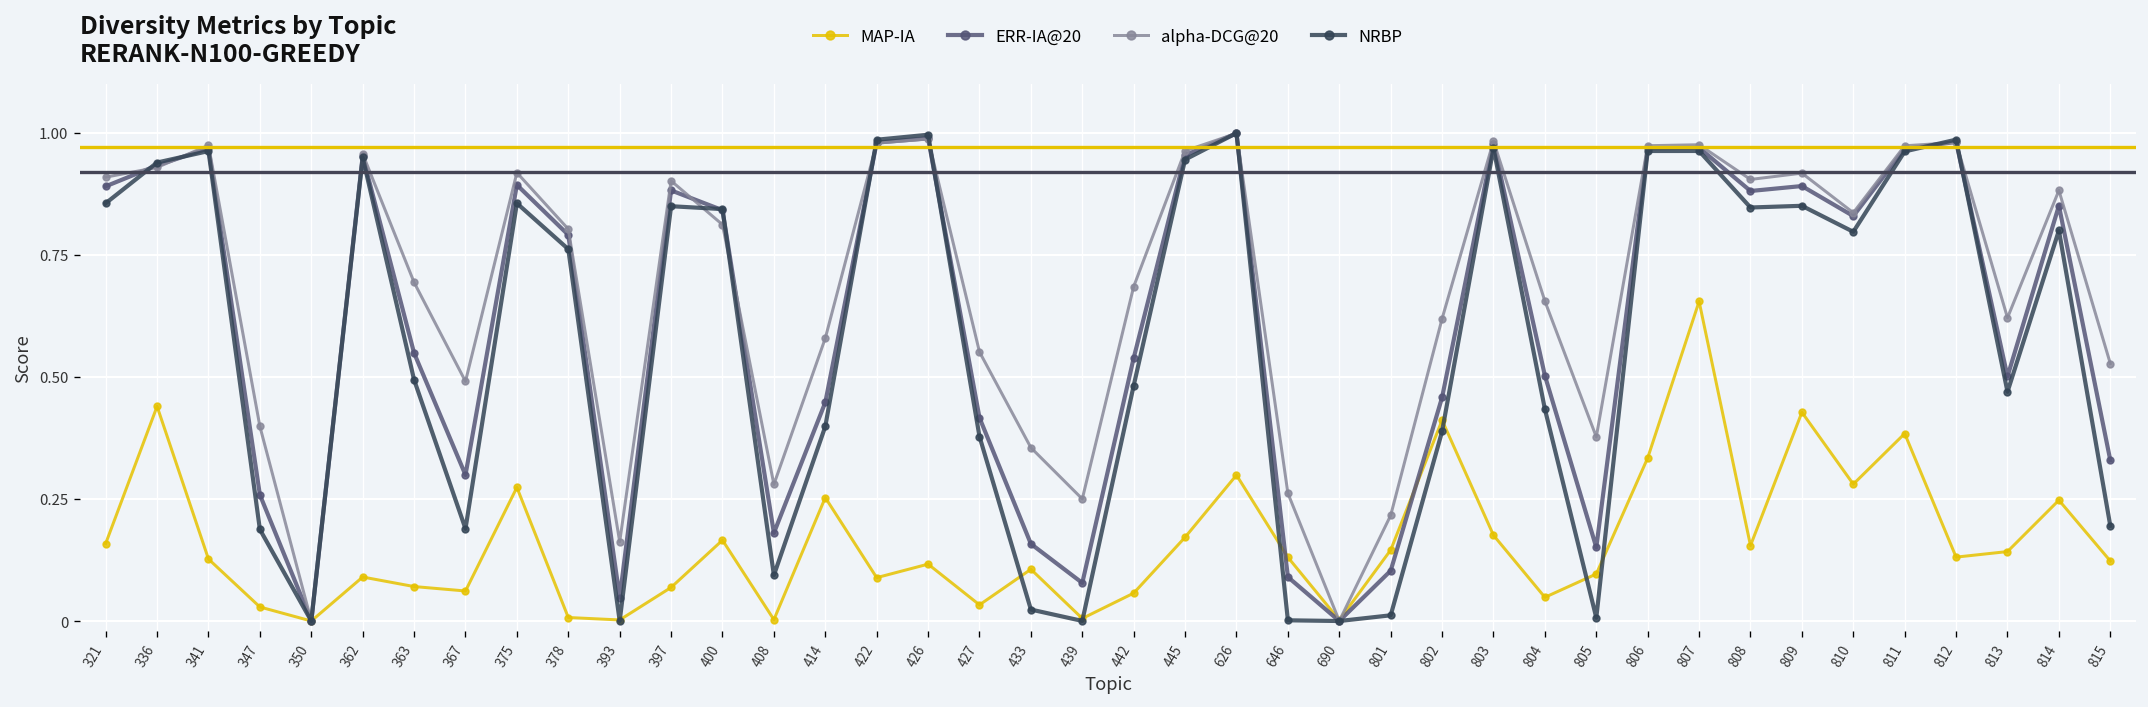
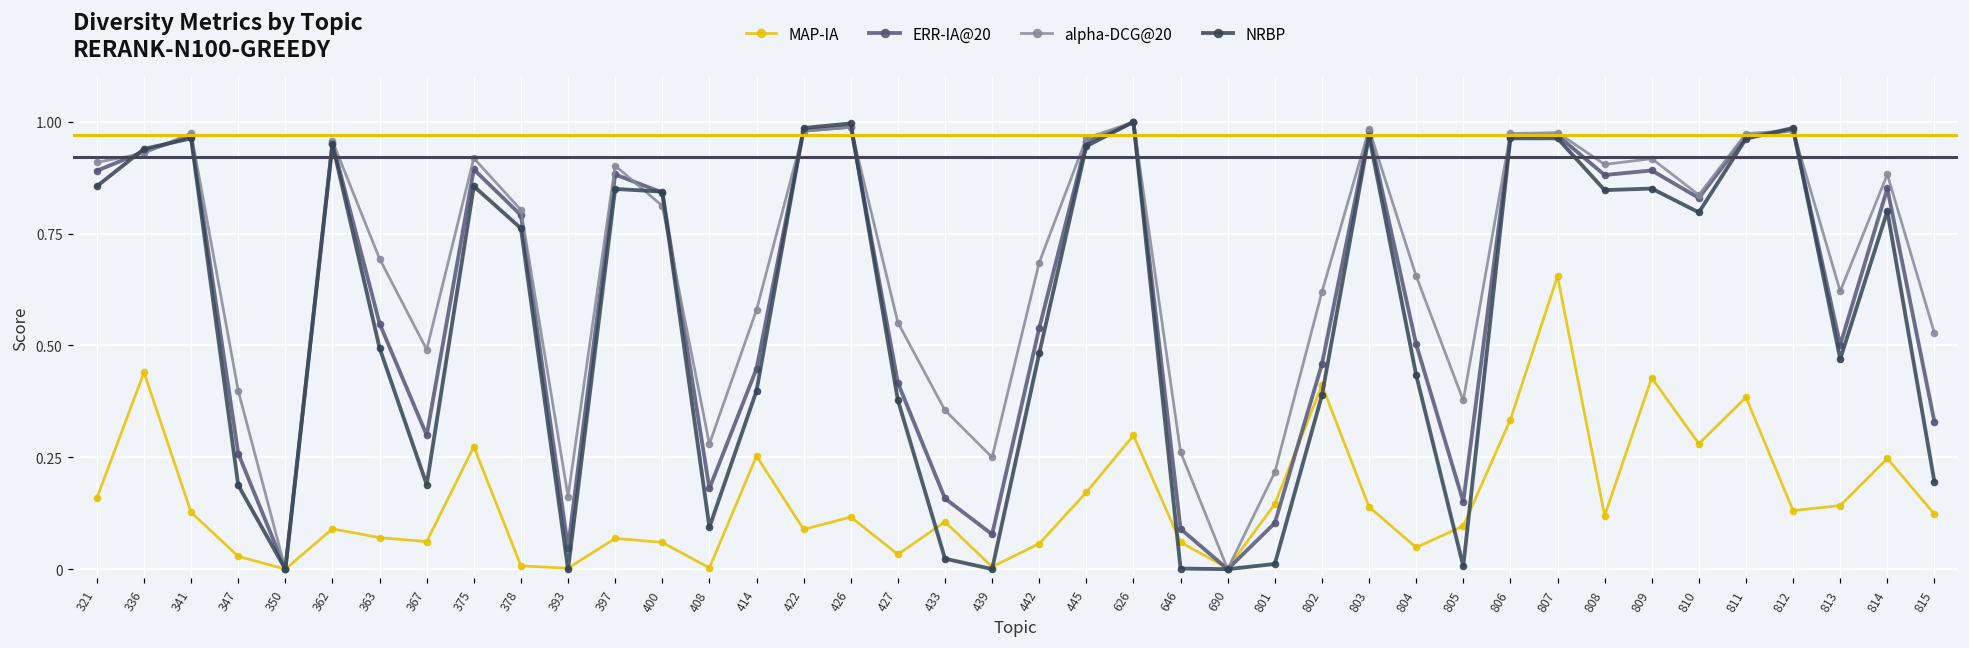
  {
    "MAP-IA": {
      "321": 0.16,
      "336": 0.44,
      "341": 0.13,
      "347": 0.03,
      "362": 0.09,
      "363": 0.07,
      "367": 0.06,
      "375": 0.27,
      "378": 0.01,
      "397": 0.07,
-     "400": 0.17,
+     "400": 0.06,
      "408": 0.00,
      "414": 0.25,
      "422": 0.09,
      "426": 0.12,
      "427": 0.03,
      "433": 0.11,
      "442": 0.06,
      "445": 0.17,
      "626": 0.30,
-     "646": 0.13,
+     "646": 0.06,
      "801": 0.15,
      "802": 0.41,
-     "803": 0.18,
+     "803": 0.14,
      "804": 0.05,
      "805": 0.10,
      "806": 0.33,
      "807": 0.65,
-     "808": 0.15,
+     "808": 0.12,
      "809": 0.43,
      "810": 0.28,
      "811": 0.38,
      "812": 0.13,
      "813": 0.14,
      "814": 0.25,
      "815": 0.12
    },
    "alpha-DCG@20": {
      "321": 0.91,
      "347": 0.40,
      "363": 0.69,
      "367": 0.49,
      "375": 0.92,
      "378": 0.80,
      "393": 0.16,
      "397": 0.90,
      "400": 0.81,
      "408": 0.28,
      "414": 0.58,
      "427": 0.55,
      "433": 0.36,
      "439": 0.25,
      "442": 0.69,
      "445": 0.96,
      "646": 0.26,
      "801": 0.22,
      "802": 0.62,
      "804": 0.66,
      "805": 0.38,
      "807": 0.98,
      "808": 0.90,
      "809": 0.92,
      "810": 0.84,
      "811": 0.97,
      "813": 0.62,
      "814": 0.88,
      "815": 0.53
    }
  }
